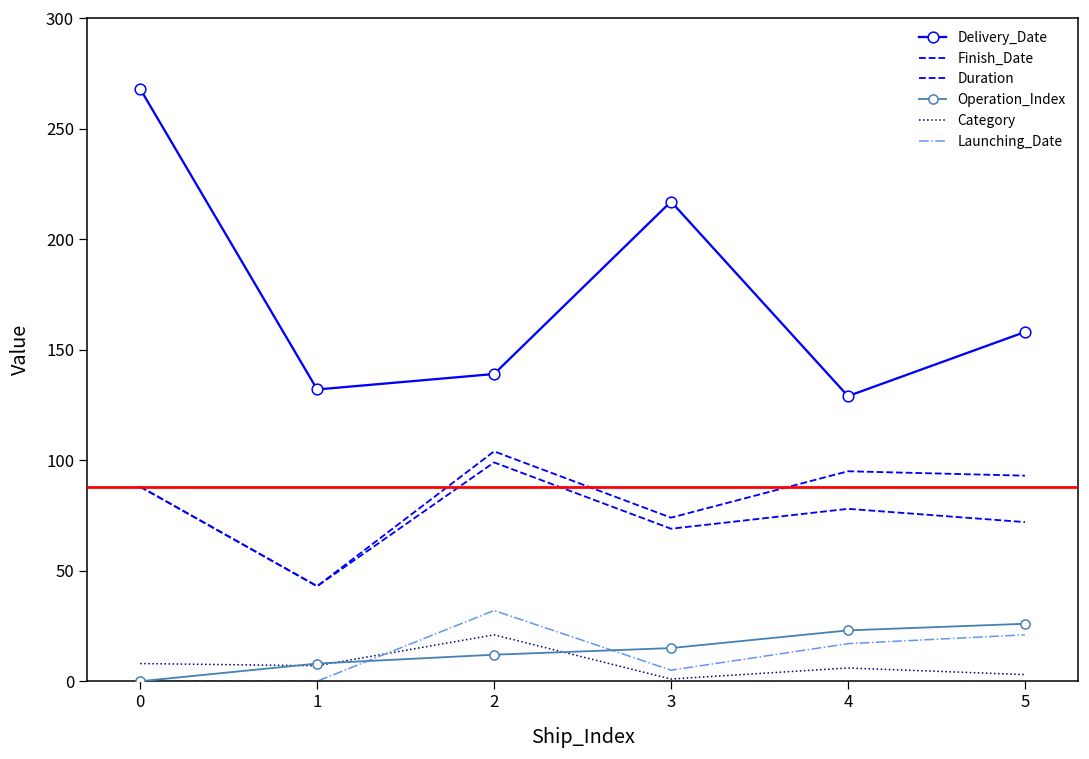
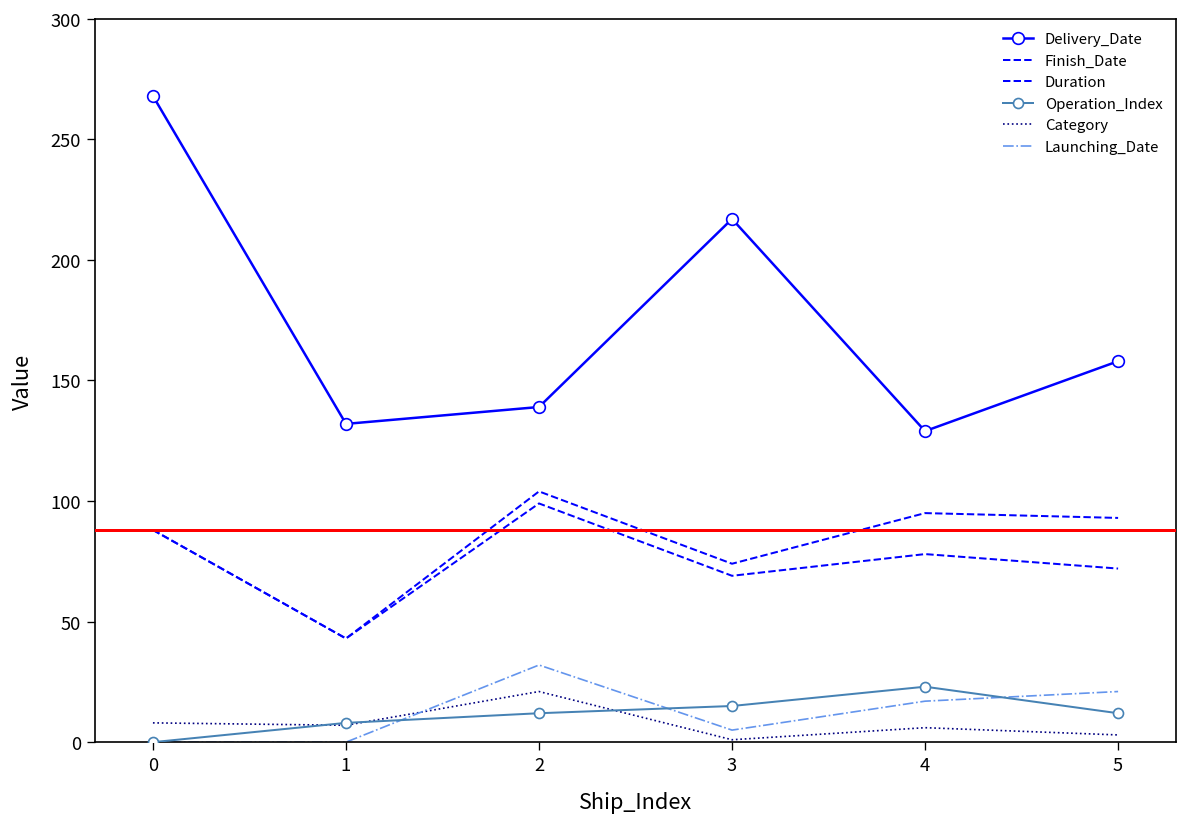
  {
    "Operation_Index": {
      "2": 12,
      "3": 15,
      "4": 23,
-     "5": 26
+     "5": 12
    },
    "Category": {
      "0": 8,
      "2": 21,
      "3": 1,
      "4": 6,
      "5": 3
    },
    "Launching_Date": {
      "1": 0,
      "2": 32,
      "3": 5,
      "4": 17,
      "5": 21
    }
  }
